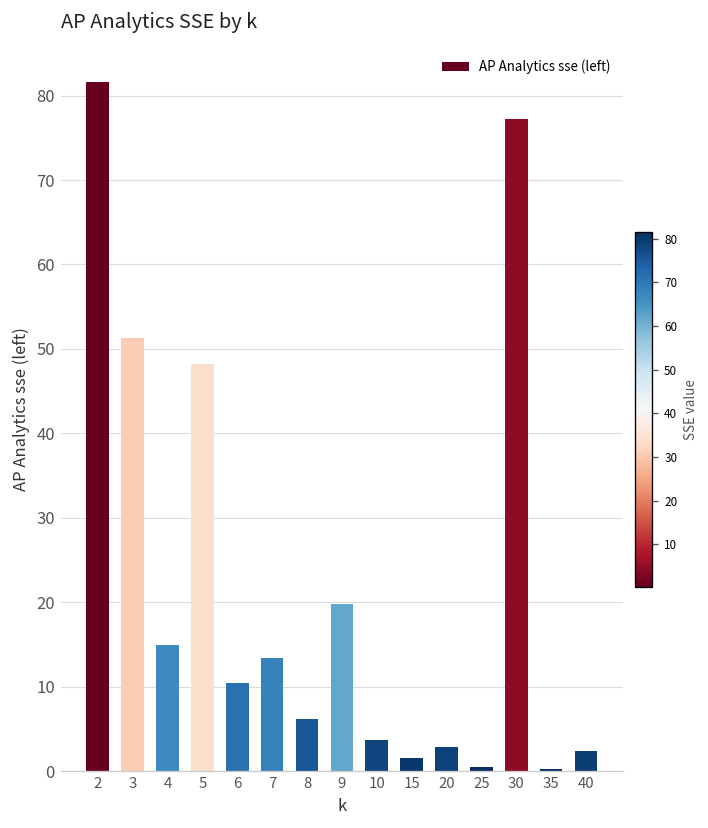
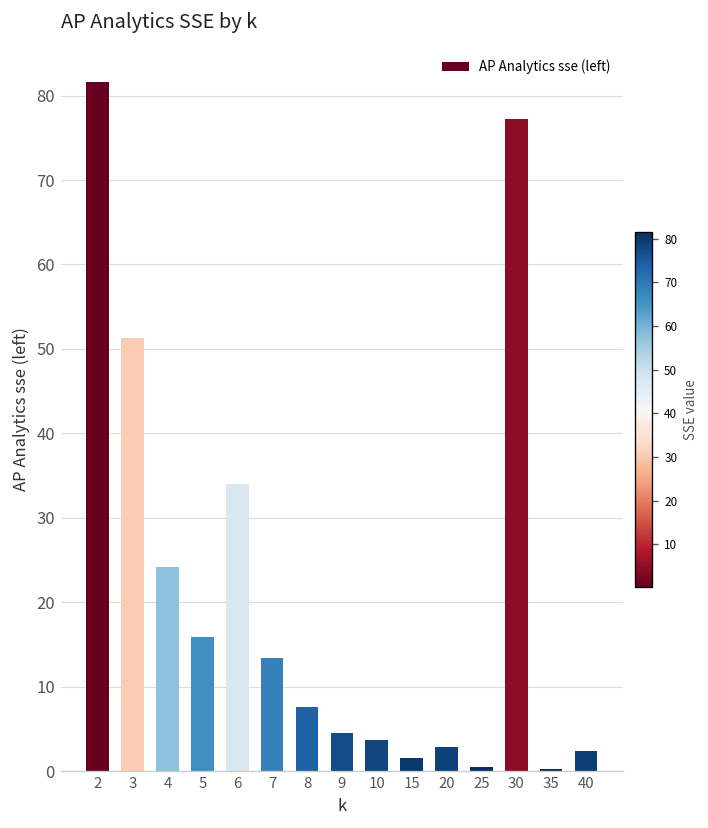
  {
    "2": 82,
    "3": 51,
-   "4": 15,
-   "5": 48,
-   "6": 10,
+   "4": 24,
+   "5": 16,
+   "6": 34,
    "7": 13,
-   "8": 6,
-   "9": 20,
+   "8": 8,
+   "9": 5,
    "10": 4,
    "15": 2,
    "20": 3,
    "25": 0,
    "30": 77,
    "40": 2
  }
